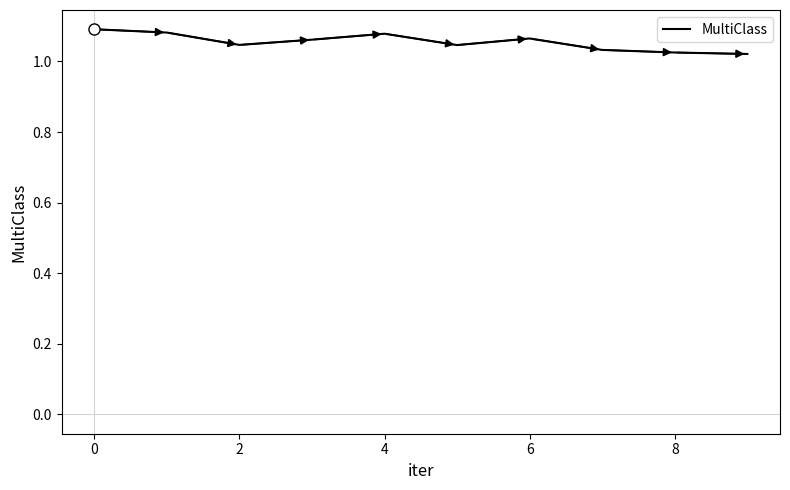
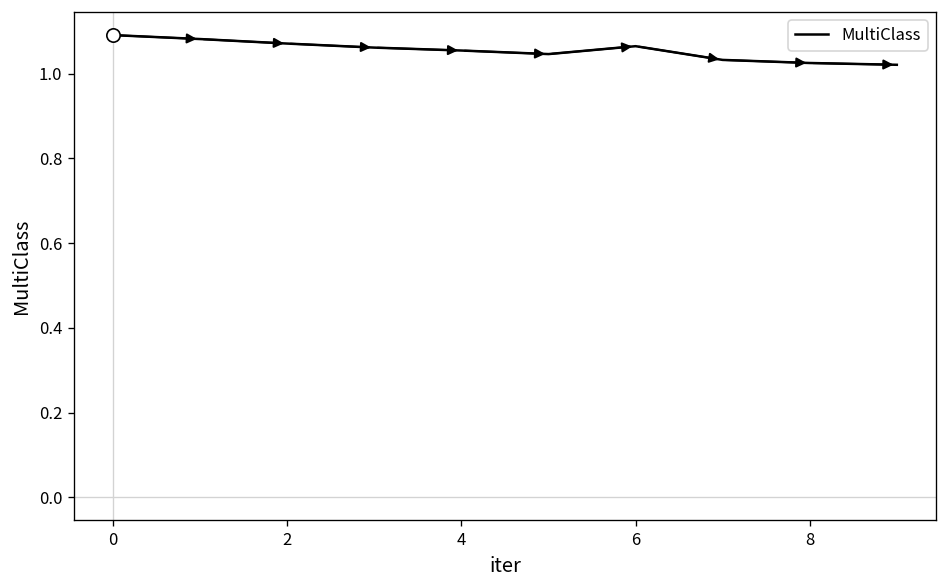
  {
    "MultiClass": {
-     "2": 1.05,
-     "4": 1.08,
+     "2": 1.07,
+     "4": 1.05,
      "6": 1.07,
      "8": 1.03
    }
  }
